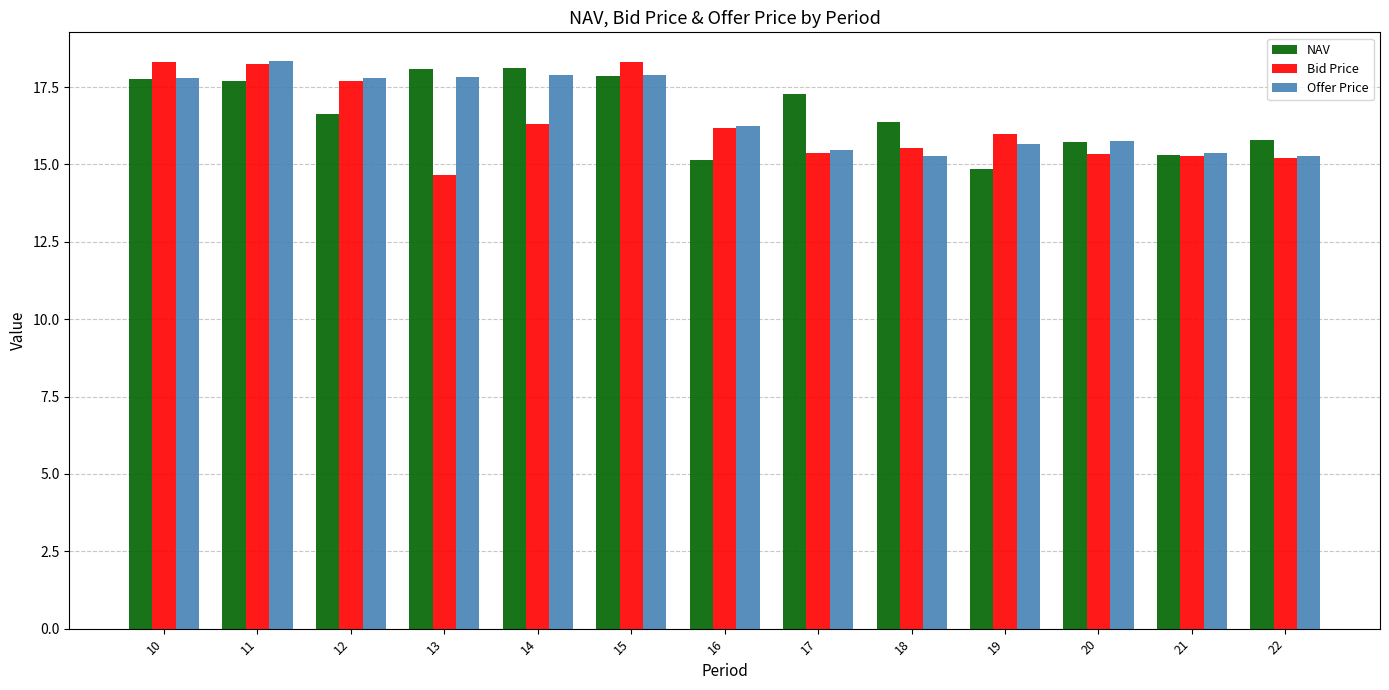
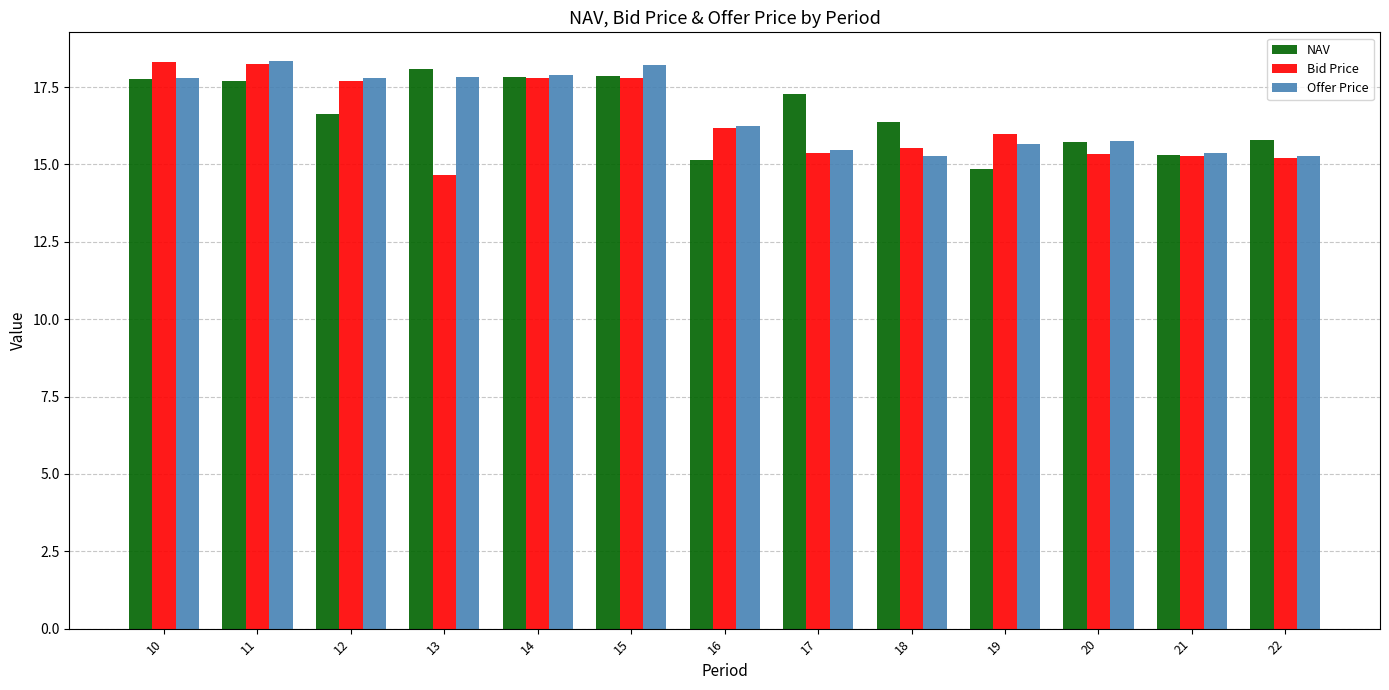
  {
    "NAV": {
      "10": 17.8,
      "11": 17.7,
      "12": 16.6,
      "13": 18.1,
-     "14": 18.1,
+     "14": 17.8,
      "15": 17.8,
      "16": 15.1,
      "17": 17.3,
      "18": 16.4,
      "19": 14.8,
      "20": 15.7,
      "21": 15.3,
      "22": 15.8
    },
    "Bid Price": {
      "10": 18.3,
      "11": 18.3,
      "12": 17.7,
      "13": 14.7,
-     "14": 16.3,
-     "15": 18.3,
+     "14": 17.8,
+     "15": 17.8,
      "16": 16.2,
      "17": 15.4,
      "18": 15.5,
      "19": 16.0,
      "20": 15.3,
      "21": 15.3,
      "22": 15.2
    },
    "Offer Price": {
      "10": 17.8,
      "11": 18.4,
      "12": 17.8,
      "13": 17.8,
      "14": 17.9,
-     "15": 17.9,
+     "15": 18.2,
      "16": 16.3,
      "17": 15.5,
      "18": 15.3,
      "19": 15.7,
      "20": 15.8,
      "21": 15.4,
      "22": 15.3
    }
  }
